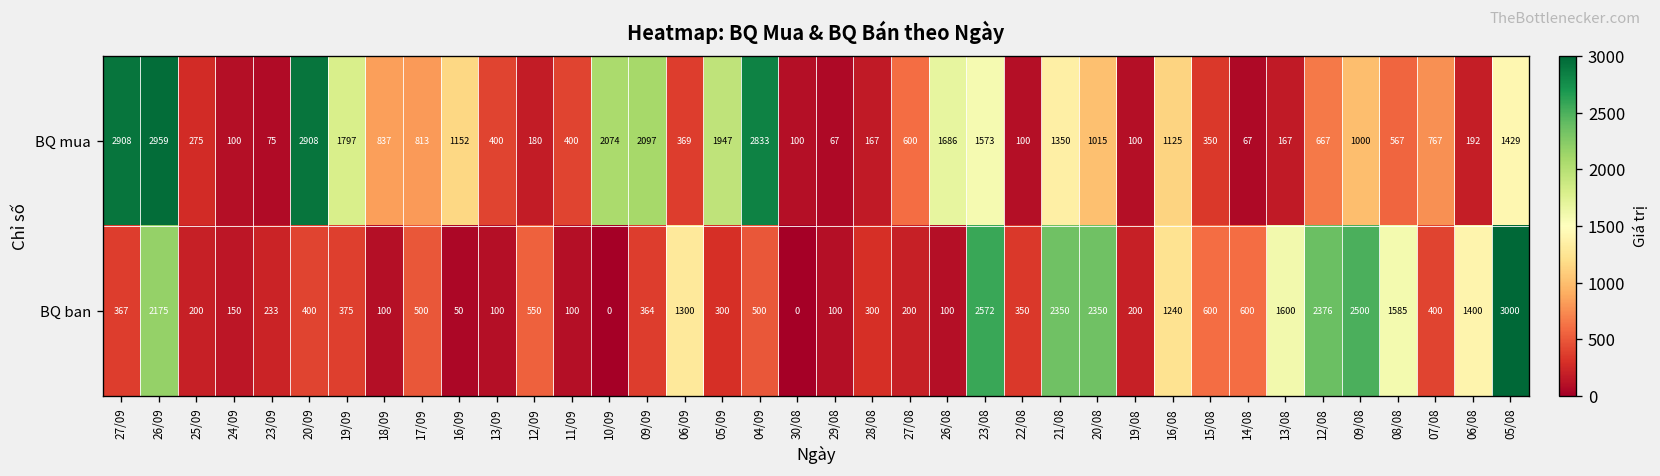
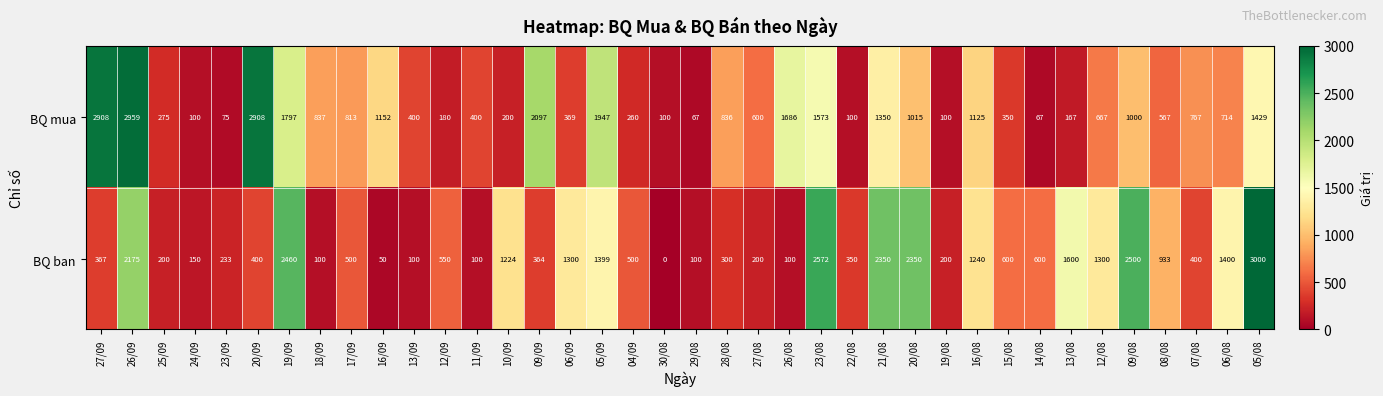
  {
    "BQ mua": {
      "27/09": 2908,
      "26/09": 2959,
      "25/09": 275,
      "24/09": 100,
      "23/09": 75,
      "20/09": 2908,
      "19/09": 1797,
      "18/09": 837,
      "17/09": 813,
      "16/09": 1152,
      "13/09": 400,
      "12/09": 180,
      "11/09": 400,
-     "10/09": 2074,
+     "10/09": 200,
      "09/09": 2097,
      "06/09": 369,
      "05/09": 1947,
-     "04/09": 2833,
+     "04/09": 260,
      "30/08": 100,
      "29/08": 67,
-     "28/08": 167,
+     "28/08": 836,
      "27/08": 600,
      "26/08": 1686,
      "23/08": 1573,
      "22/08": 100,
      "21/08": 1350,
      "20/08": 1015,
      "19/08": 100,
      "16/08": 1125,
      "15/08": 350,
      "14/08": 67,
      "13/08": 167,
      "12/08": 667,
      "09/08": 1000,
      "08/08": 567,
      "07/08": 767,
-     "06/08": 192,
+     "06/08": 714,
      "05/08": 1429
    },
    "BQ ban": {
      "27/09": 367,
      "26/09": 2175,
      "25/09": 200,
      "24/09": 150,
      "23/09": 233,
      "20/09": 400,
-     "19/09": 375,
+     "19/09": 2460,
      "18/09": 100,
      "17/09": 500,
      "16/09": 50,
      "13/09": 100,
      "12/09": 550,
      "11/09": 100,
-     "10/09": 0,
+     "10/09": 1224,
      "09/09": 364,
      "06/09": 1300,
-     "05/09": 300,
+     "05/09": 1399,
      "04/09": 500,
      "30/08": 0,
      "29/08": 100,
      "28/08": 300,
      "27/08": 200,
      "26/08": 100,
      "23/08": 2572,
      "22/08": 350,
      "21/08": 2350,
      "20/08": 2350,
      "19/08": 200,
      "16/08": 1240,
      "15/08": 600,
      "14/08": 600,
      "13/08": 1600,
-     "12/08": 2376,
+     "12/08": 1300,
      "09/08": 2500,
-     "08/08": 1585,
+     "08/08": 933,
      "07/08": 400,
      "06/08": 1400,
      "05/08": 3000
    }
  }
